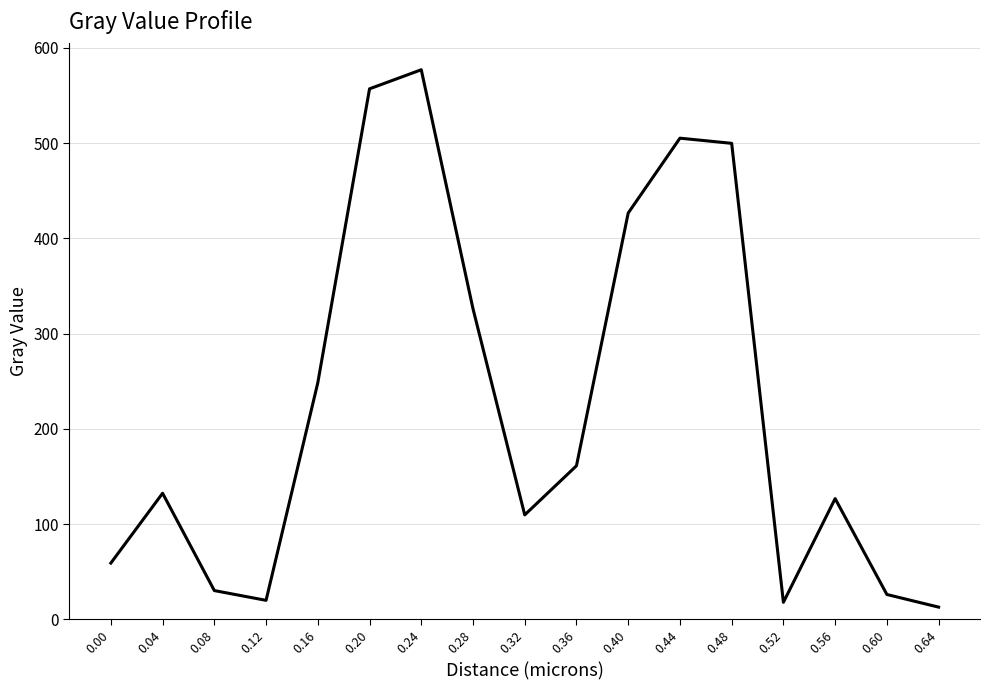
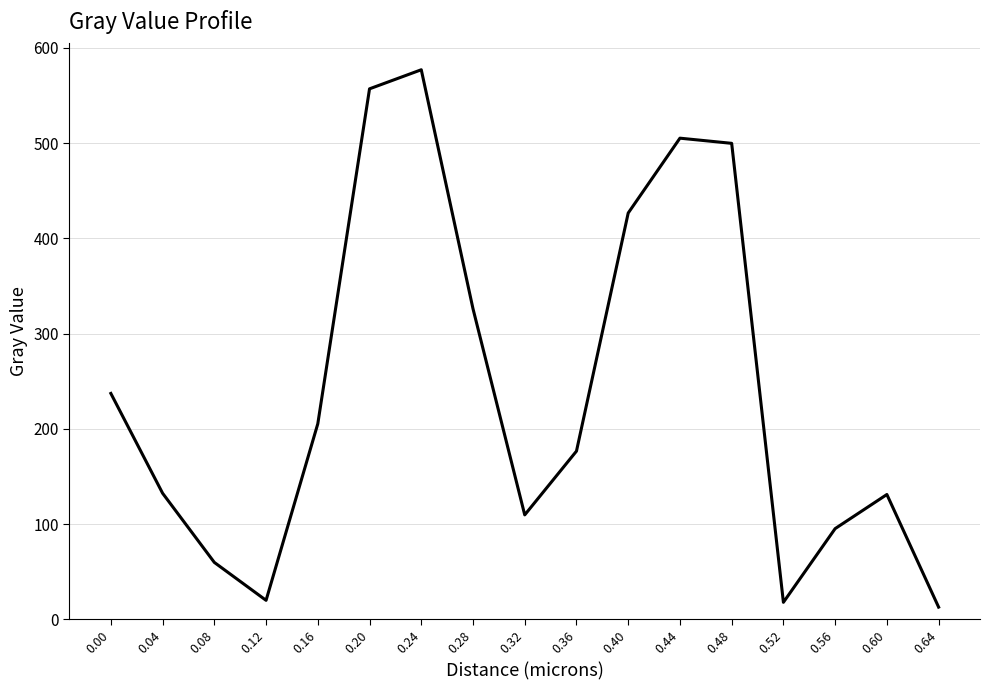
  {
-   "0.00": 60,
+   "0.00": 240,
    "0.04": 130,
-   "0.08": 30,
+   "0.08": 60,
    "0.12": 20,
-   "0.16": 250,
+   "0.16": 210,
    "0.20": 560,
    "0.24": 580,
    "0.28": 330,
    "0.32": 110,
-   "0.36": 160,
+   "0.36": 180,
    "0.40": 430,
    "0.44": 510,
    "0.48": 500,
    "0.52": 20,
-   "0.56": 130,
-   "0.60": 30,
+   "0.56": 100,
+   "0.60": 130,
    "0.64": 10
  }
